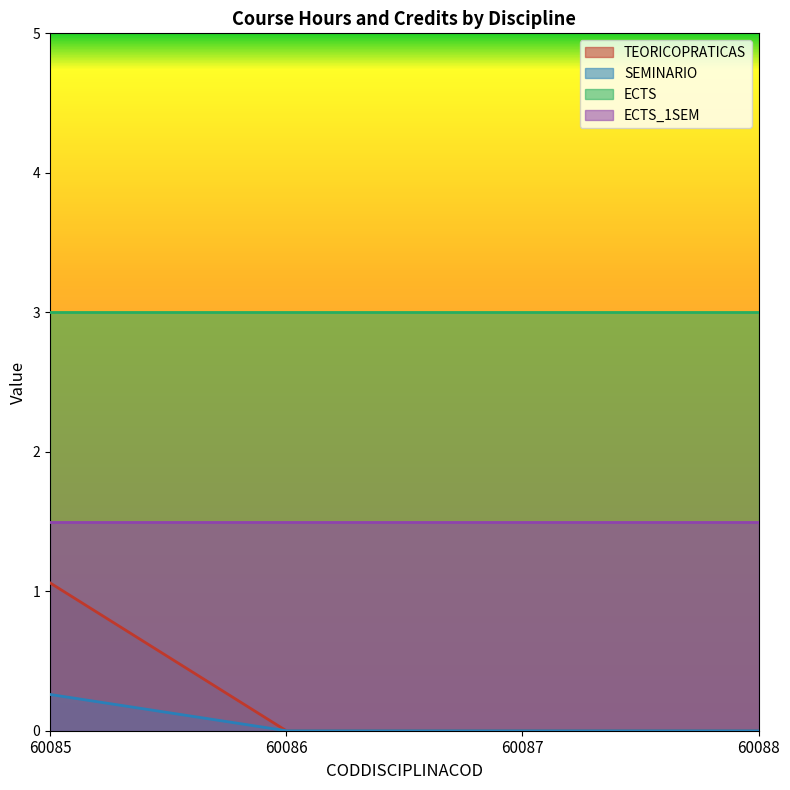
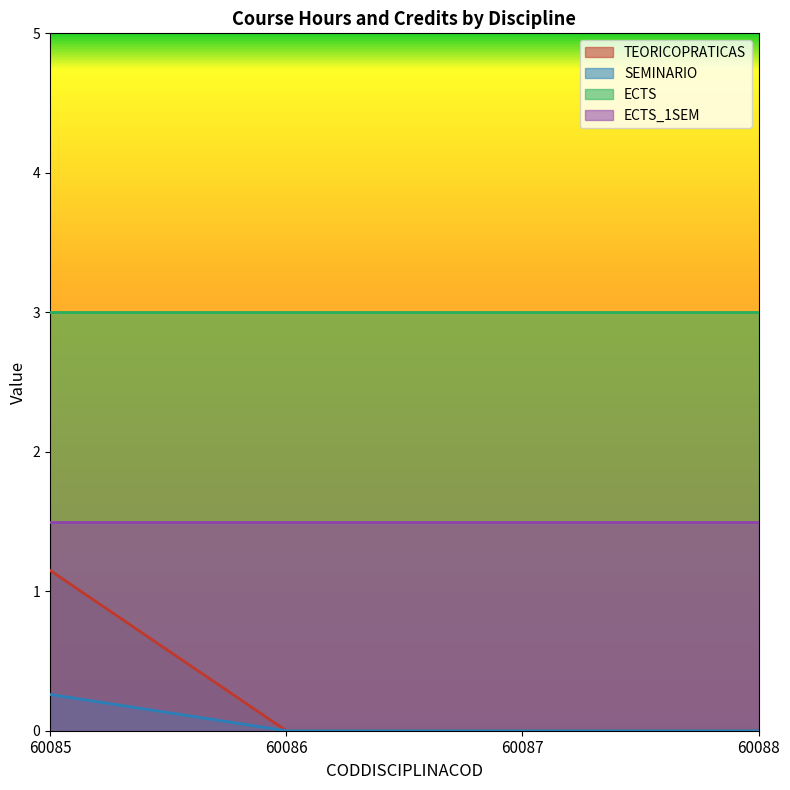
  {
    "TEORICOPRATICAS": {
-     "60085": 1.06
+     "60085": 1.15
    },
    "SEMINARIO": {
      "60085": 0.26
    },
    "ECTS": {
      "60085": 3.00,
      "60086": 3.00,
      "60087": 3.00,
      "60088": 3.00
    },
    "ECTS_1SEM": {
      "60085": 1.50,
      "60086": 1.50,
      "60087": 1.50,
      "60088": 1.50
    }
  }
